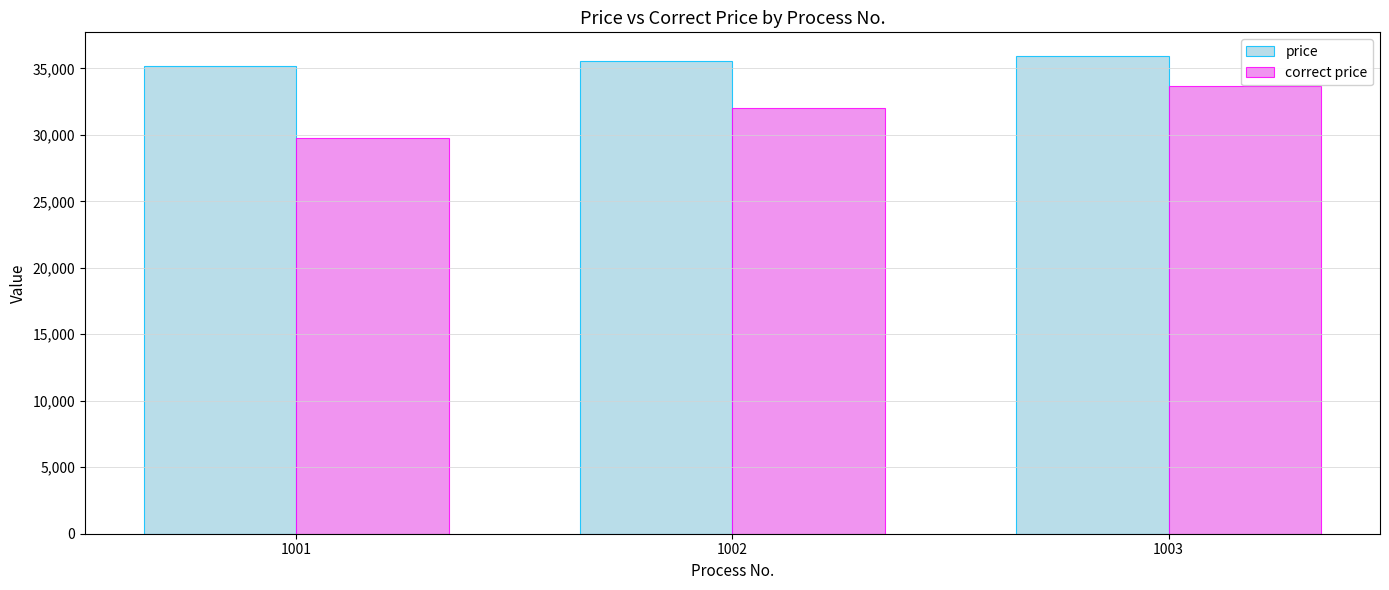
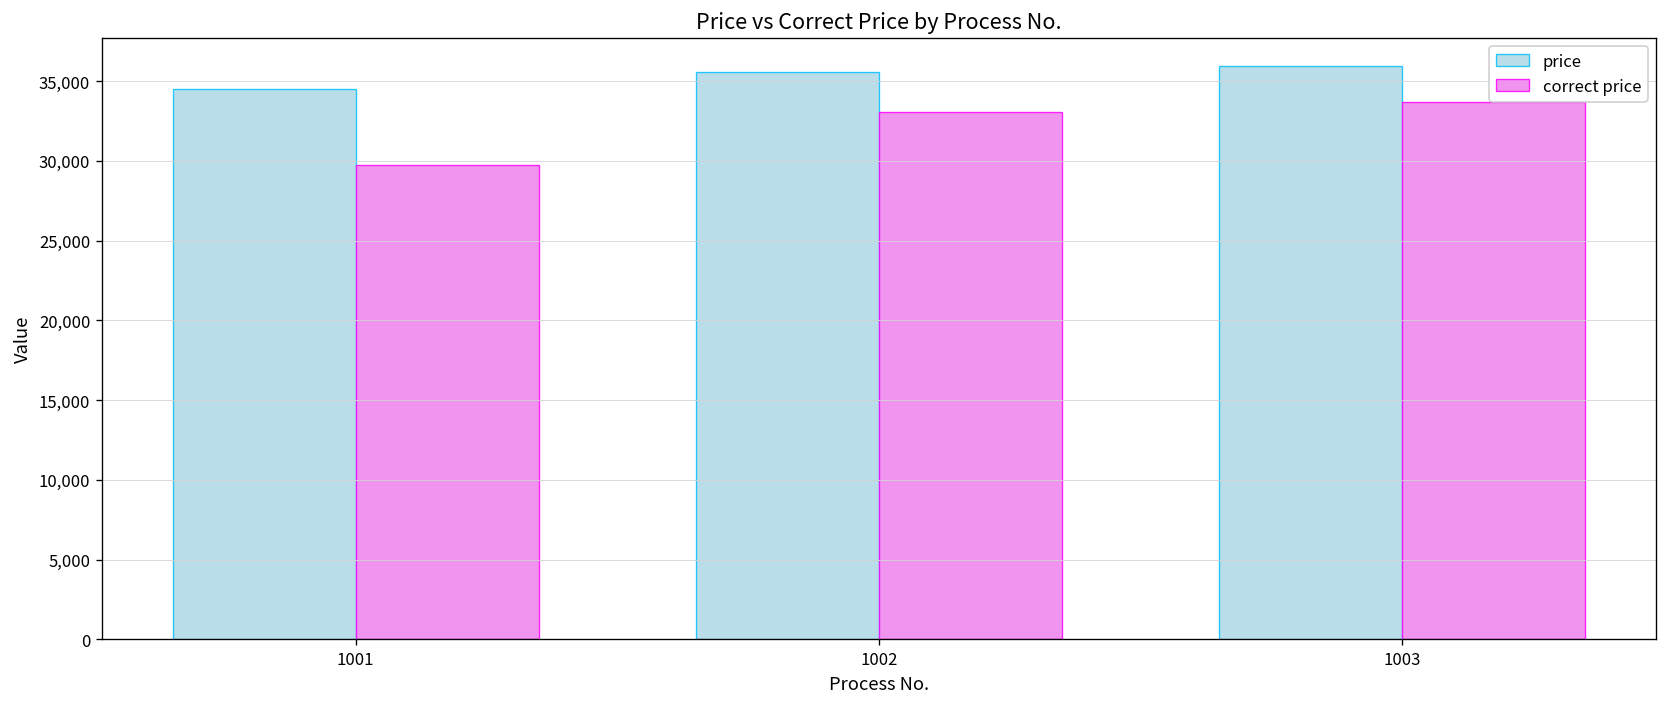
  {
    "price": {
-     "1001": "35,200",
+     "1001": "34,500",
      "1002": "35,600",
      "1003": "35,900"
    },
    "correct price": {
      "1001": "29,700",
-     "1002": "32,000",
+     "1002": "33,100",
      "1003": "33,700"
    }
  }
